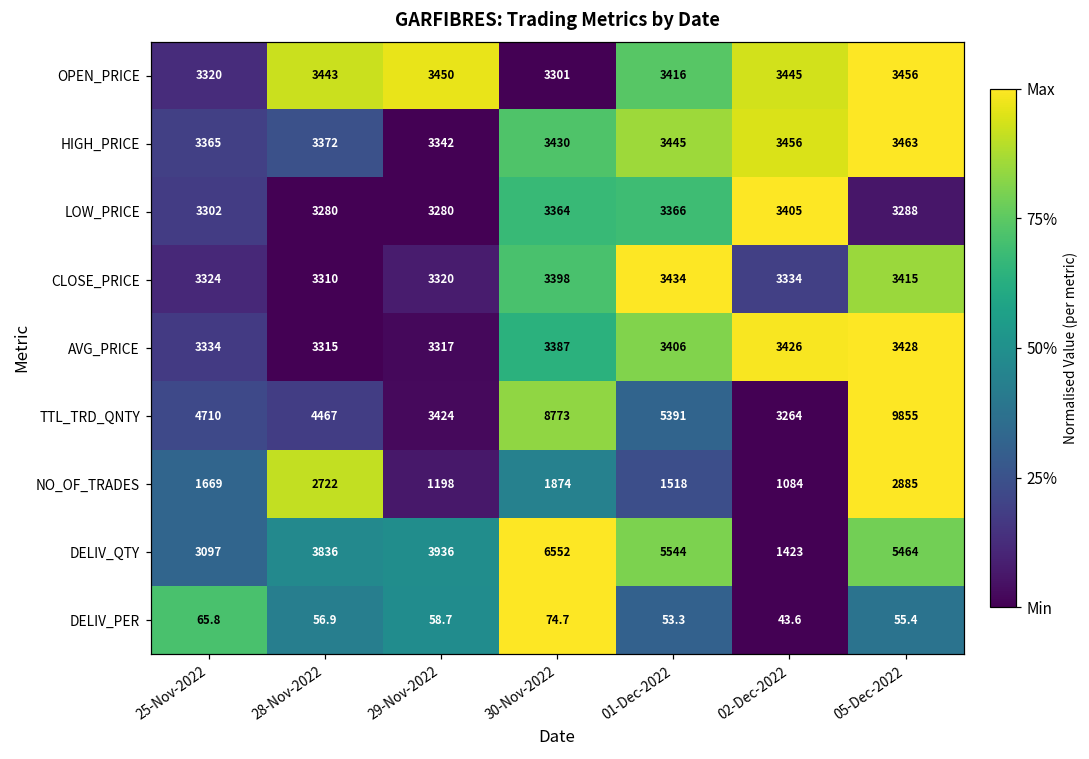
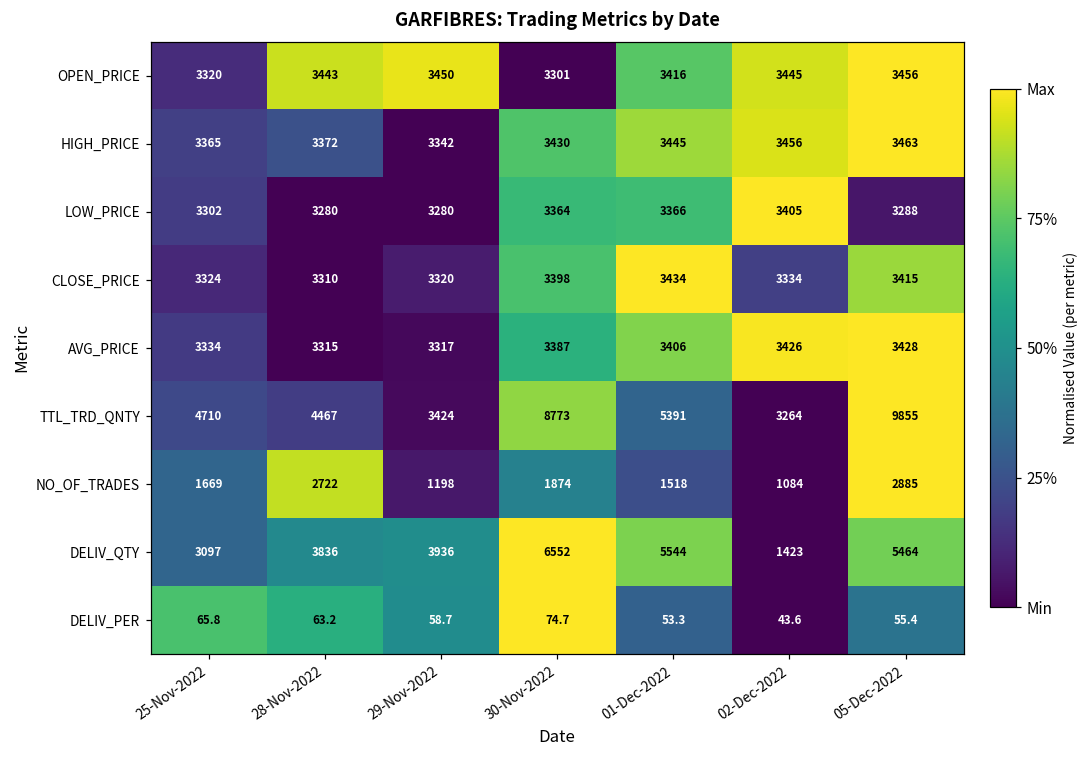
  {
    "OPEN_PRICE": {
      "25-Nov-2022": 3320,
      "28-Nov-2022": 3443,
      "29-Nov-2022": 3450,
      "30-Nov-2022": 3301,
      "01-Dec-2022": 3416,
      "02-Dec-2022": 3445,
      "05-Dec-2022": 3456
    },
    "HIGH_PRICE": {
      "25-Nov-2022": 3365,
      "28-Nov-2022": 3372,
      "29-Nov-2022": 3342,
      "30-Nov-2022": 3430,
      "01-Dec-2022": 3445,
      "02-Dec-2022": 3456,
      "05-Dec-2022": 3463
    },
    "LOW_PRICE": {
      "25-Nov-2022": 3302,
      "28-Nov-2022": 3280,
      "29-Nov-2022": 3280,
      "30-Nov-2022": 3364,
      "01-Dec-2022": 3366,
      "02-Dec-2022": 3405,
      "05-Dec-2022": 3288
    },
    "CLOSE_PRICE": {
      "25-Nov-2022": 3324,
      "28-Nov-2022": 3310,
      "29-Nov-2022": 3320,
      "30-Nov-2022": 3398,
      "01-Dec-2022": 3434,
      "02-Dec-2022": 3334,
      "05-Dec-2022": 3415
    },
    "AVG_PRICE": {
      "25-Nov-2022": 3334,
      "28-Nov-2022": 3315,
      "29-Nov-2022": 3317,
      "30-Nov-2022": 3387,
      "01-Dec-2022": 3406,
      "02-Dec-2022": 3426,
      "05-Dec-2022": 3428
    },
    "TTL_TRD_QNTY": {
      "25-Nov-2022": 4710,
      "28-Nov-2022": 4467,
      "29-Nov-2022": 3424,
      "30-Nov-2022": 8773,
      "01-Dec-2022": 5391,
      "02-Dec-2022": 3264,
      "05-Dec-2022": 9855
    },
    "NO_OF_TRADES": {
      "25-Nov-2022": 1669,
      "28-Nov-2022": 2722,
      "29-Nov-2022": 1198,
      "30-Nov-2022": 1874,
      "01-Dec-2022": 1518,
      "02-Dec-2022": 1084,
      "05-Dec-2022": 2885
    },
    "DELIV_QTY": {
      "25-Nov-2022": 3097,
      "28-Nov-2022": 3836,
      "29-Nov-2022": 3936,
      "30-Nov-2022": 6552,
      "01-Dec-2022": 5544,
      "02-Dec-2022": 1423,
      "05-Dec-2022": 5464
    },
    "DELIV_PER": {
      "25-Nov-2022": 65.8,
-     "28-Nov-2022": 56.9,
+     "28-Nov-2022": 63.2,
      "29-Nov-2022": 58.7,
      "30-Nov-2022": 74.7,
      "01-Dec-2022": 53.3,
      "02-Dec-2022": 43.6,
      "05-Dec-2022": 55.4
    }
  }
